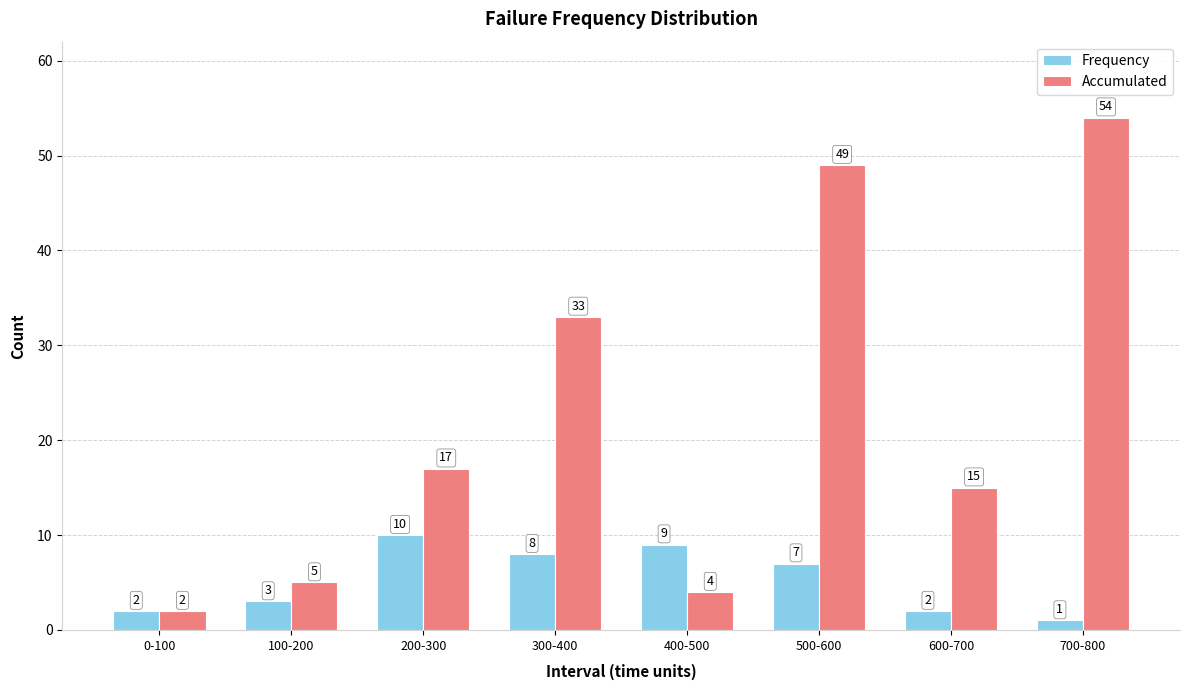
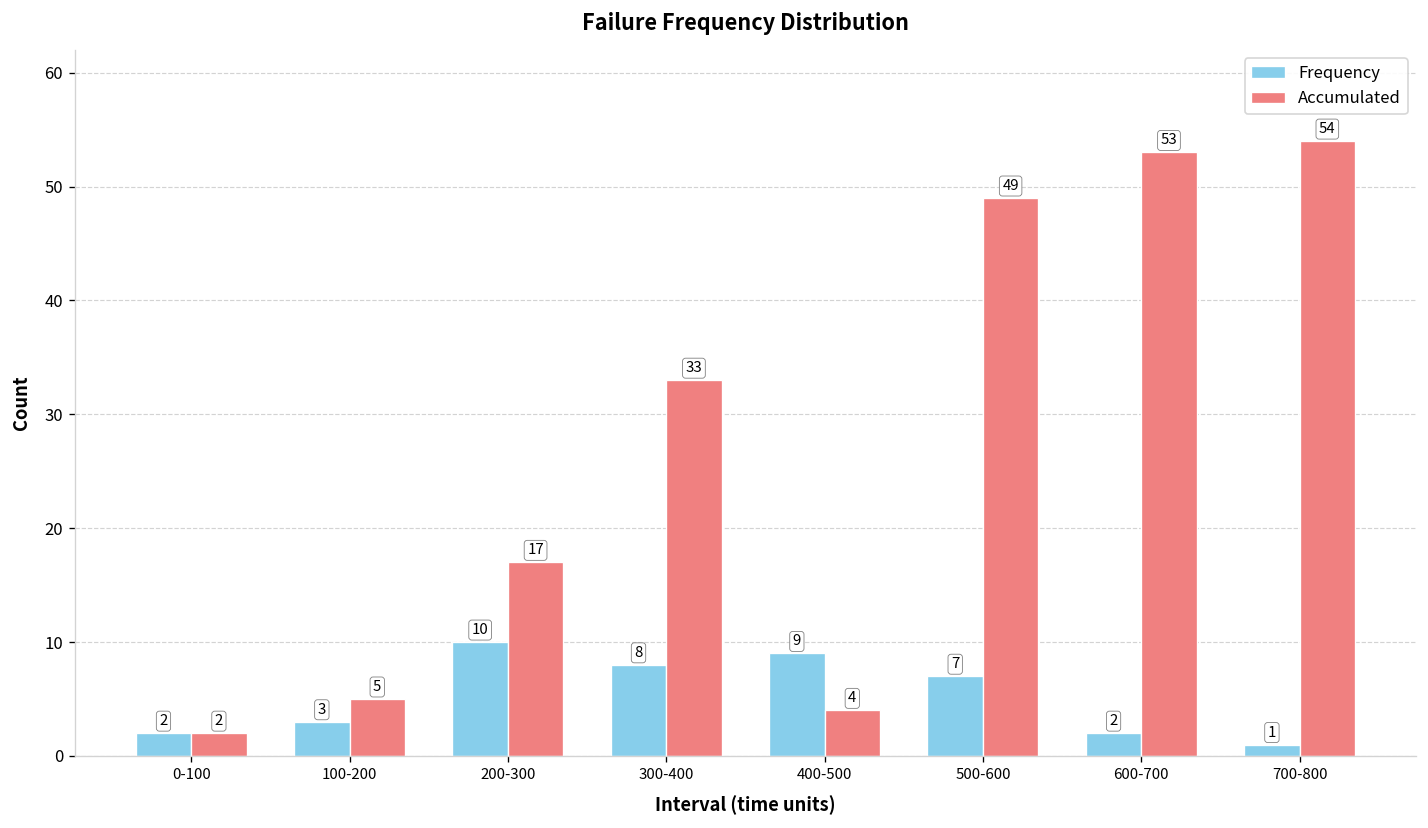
  {
    "Accumulated": {
-     "600-700": 15
+     "600-700": 53
    }
  }
